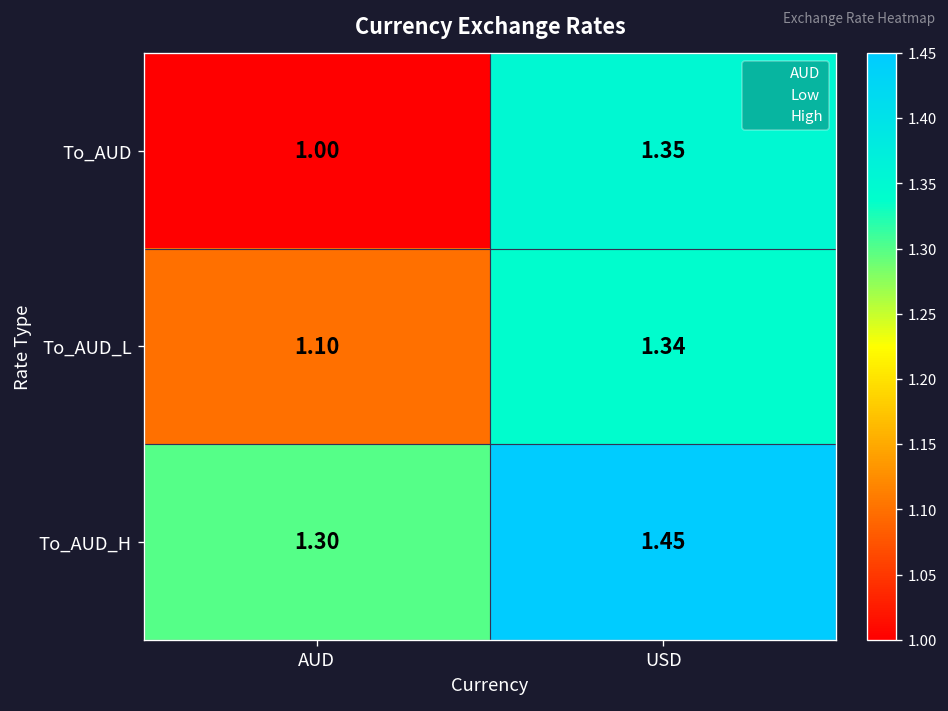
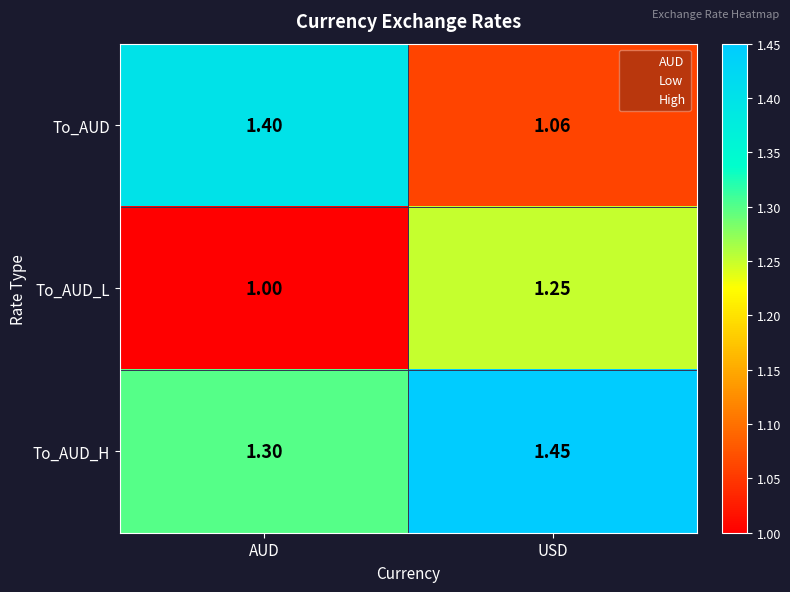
  {
    "To_AUD": {
-     "AUD": 1.00,
-     "USD": 1.35
+     "AUD": 1.40,
+     "USD": 1.06
    },
    "To_AUD_L": {
-     "AUD": 1.10,
-     "USD": 1.34
+     "AUD": 1.00,
+     "USD": 1.25
    },
    "To_AUD_H": {
      "AUD": 1.30,
      "USD": 1.45
    }
  }
